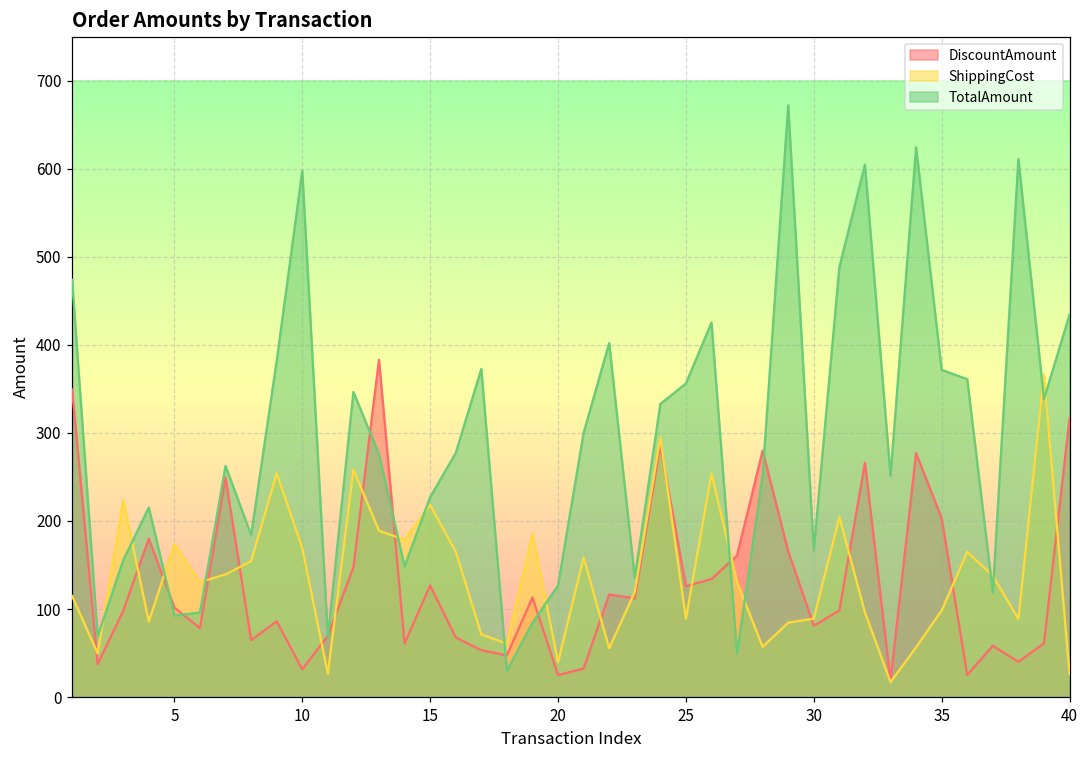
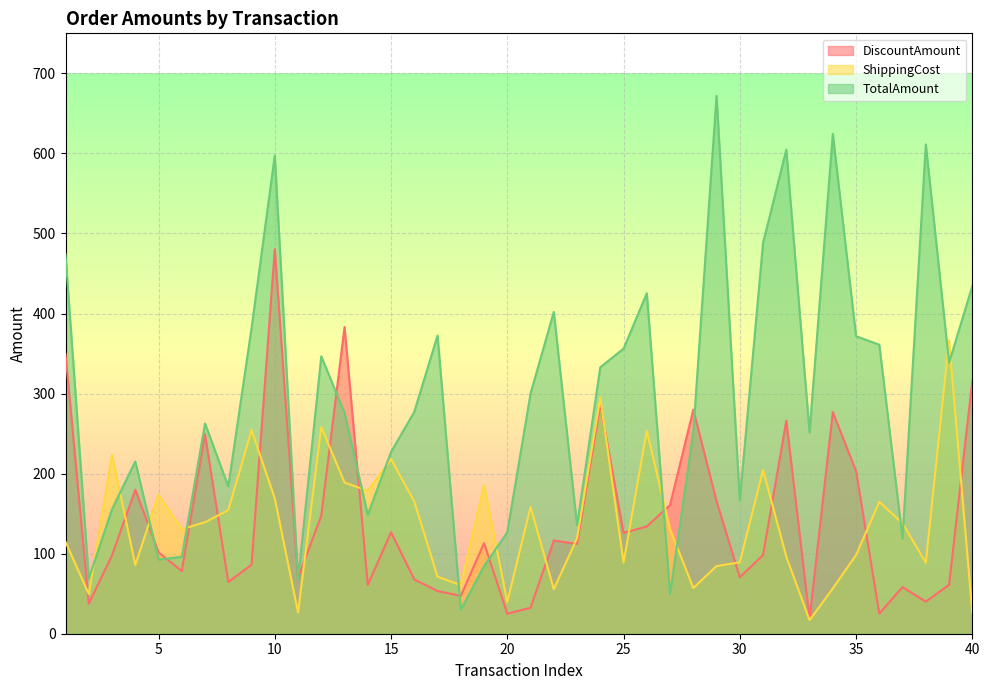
  {
    "DiscountAmount": {
      "5": 100,
-     "10": 30,
+     "10": 480,
      "15": 130,
      "20": 20,
      "25": 130,
-     "30": 80,
+     "30": 70,
      "35": 200,
      "40": 320
    },
    "ShippingCost": {
      "5": 170,
      "10": 170,
      "15": 220,
      "20": 40,
      "25": 90,
      "30": 90,
      "35": 100,
      "40": 30
    },
    "TotalAmount": {
      "5": 90,
      "10": 600,
      "15": 230,
      "20": 130,
      "25": 360,
      "30": 170,
      "35": 370,
      "40": 430
    }
  }
